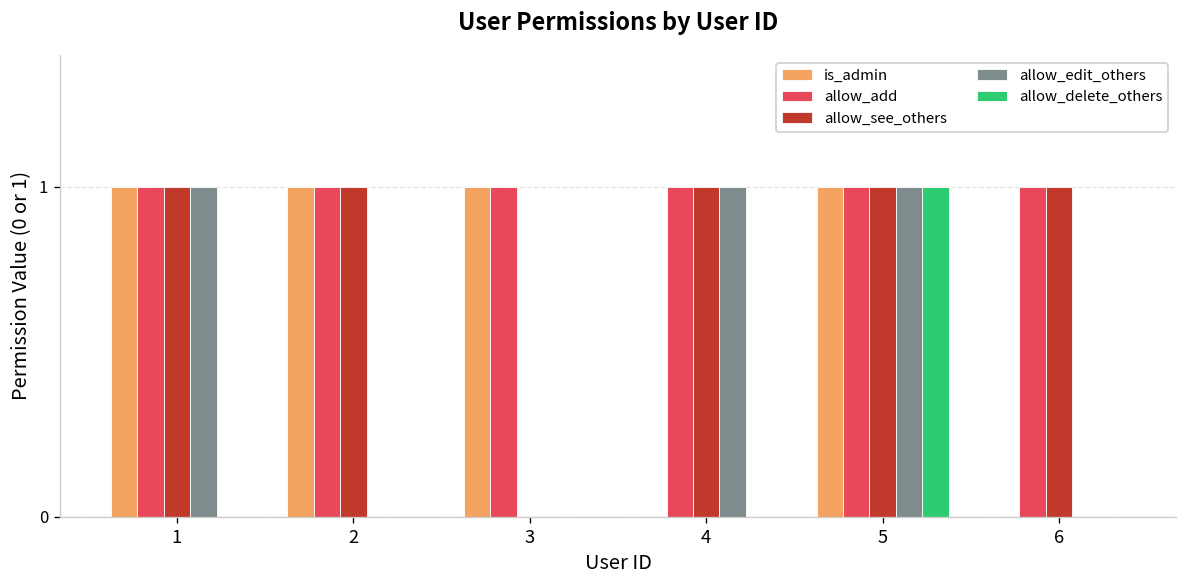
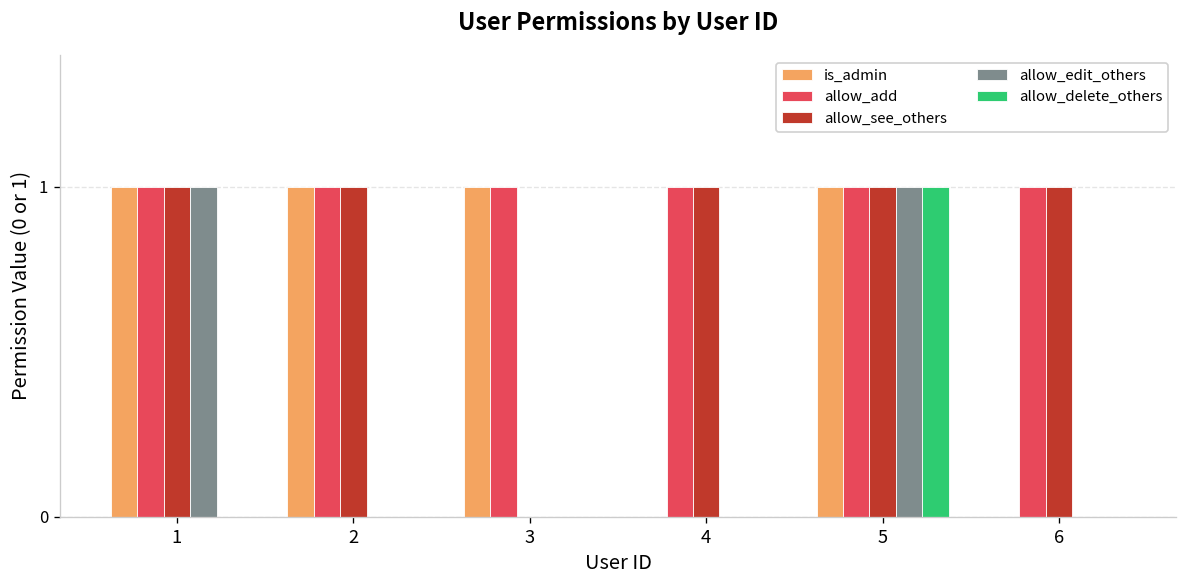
  {
    "is_admin": {
      "1": 1,
      "2": 1,
      "3": 1,
      "4": 0,
      "5": 1,
      "6": 0
    },
    "allow_add": {
      "1": 1,
      "2": 1,
      "3": 1,
      "4": 1,
      "5": 1,
      "6": 1
    },
    "allow_see_others": {
      "1": 1,
      "2": 1,
      "3": 0,
      "4": 1,
      "5": 1,
      "6": 1
    },
    "allow_edit_others": {
      "1": 1,
      "2": 0,
      "3": 0,
-     "4": 1,
+     "4": 0,
      "5": 1,
      "6": 0
    },
    "allow_delete_others": {
      "1": 0,
      "2": 0,
      "3": 0,
      "4": 0,
      "5": 1,
      "6": 0
    }
  }
